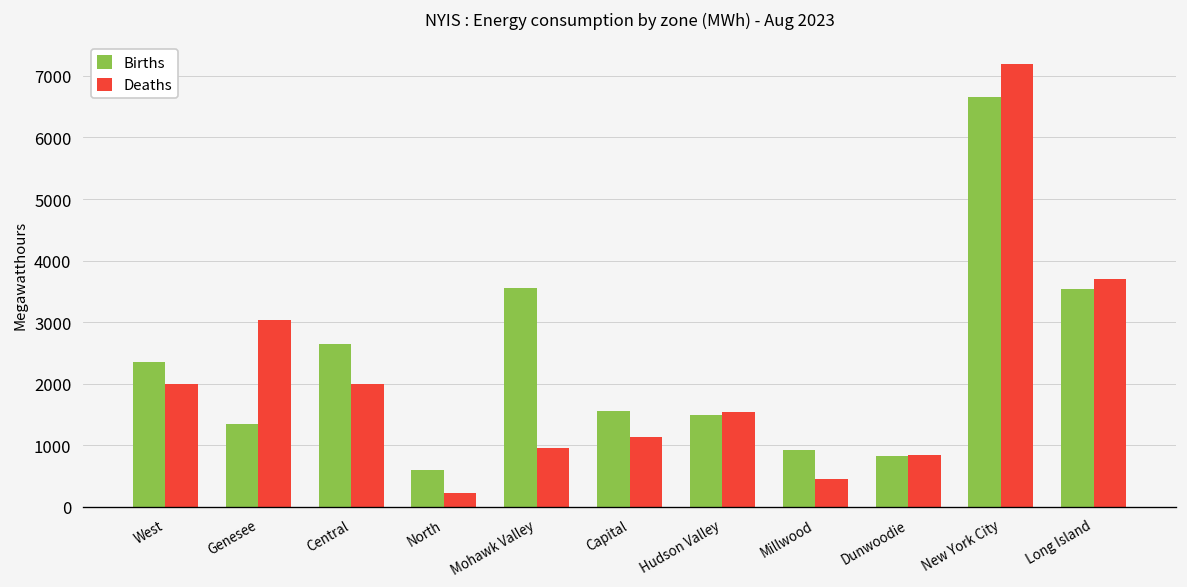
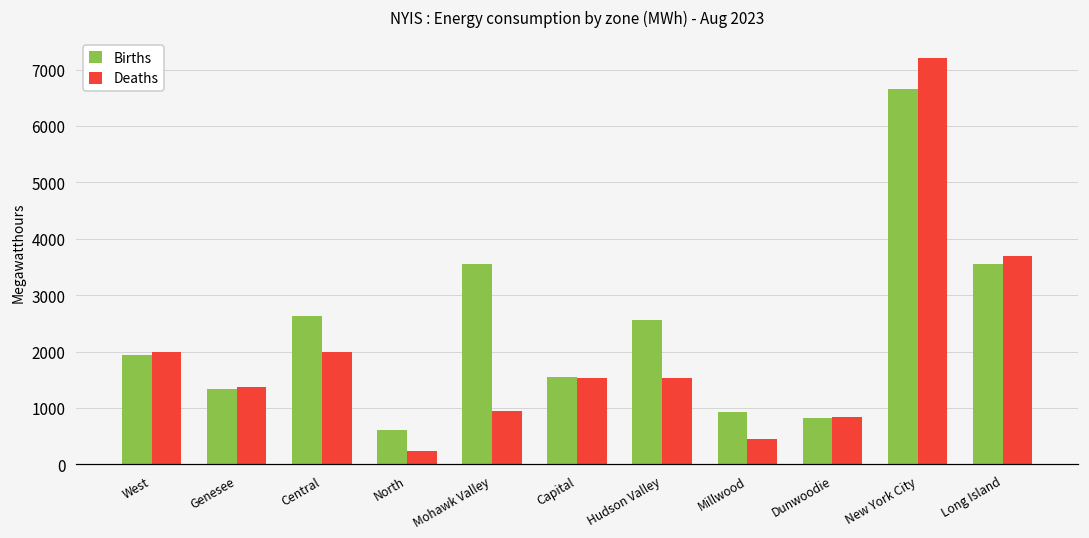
  {
    "Births": {
-     "West": 2300,
+     "West": 1900,
      "Genesee": 1300,
      "Central": 2600,
      "North": 600,
      "Mohawk Valley": 3600,
      "Capital": 1600,
-     "Hudson Valley": 1500,
+     "Hudson Valley": 2600,
      "Millwood": 900,
      "Dunwoodie": 800,
      "New York City": 6700,
      "Long Island": 3500
    },
    "Deaths": {
      "West": 2000,
-     "Genesee": 3000,
+     "Genesee": 1400,
      "Central": 2000,
      "North": 200,
      "Mohawk Valley": 1000,
-     "Capital": 1100,
+     "Capital": 1500,
      "Hudson Valley": 1500,
      "Millwood": 400,
      "Dunwoodie": 800,
      "New York City": 7200,
      "Long Island": 3700
    }
  }
